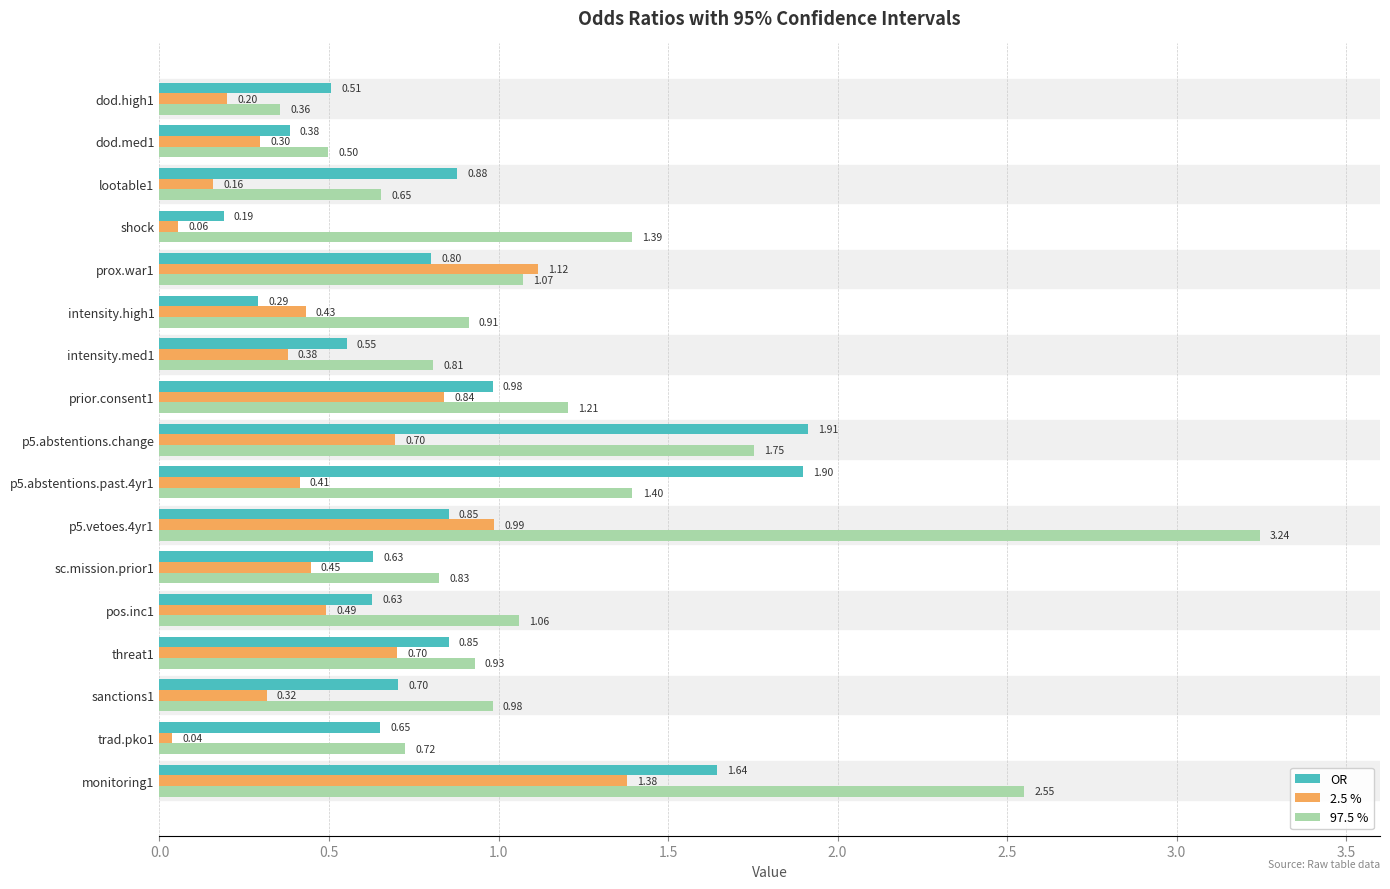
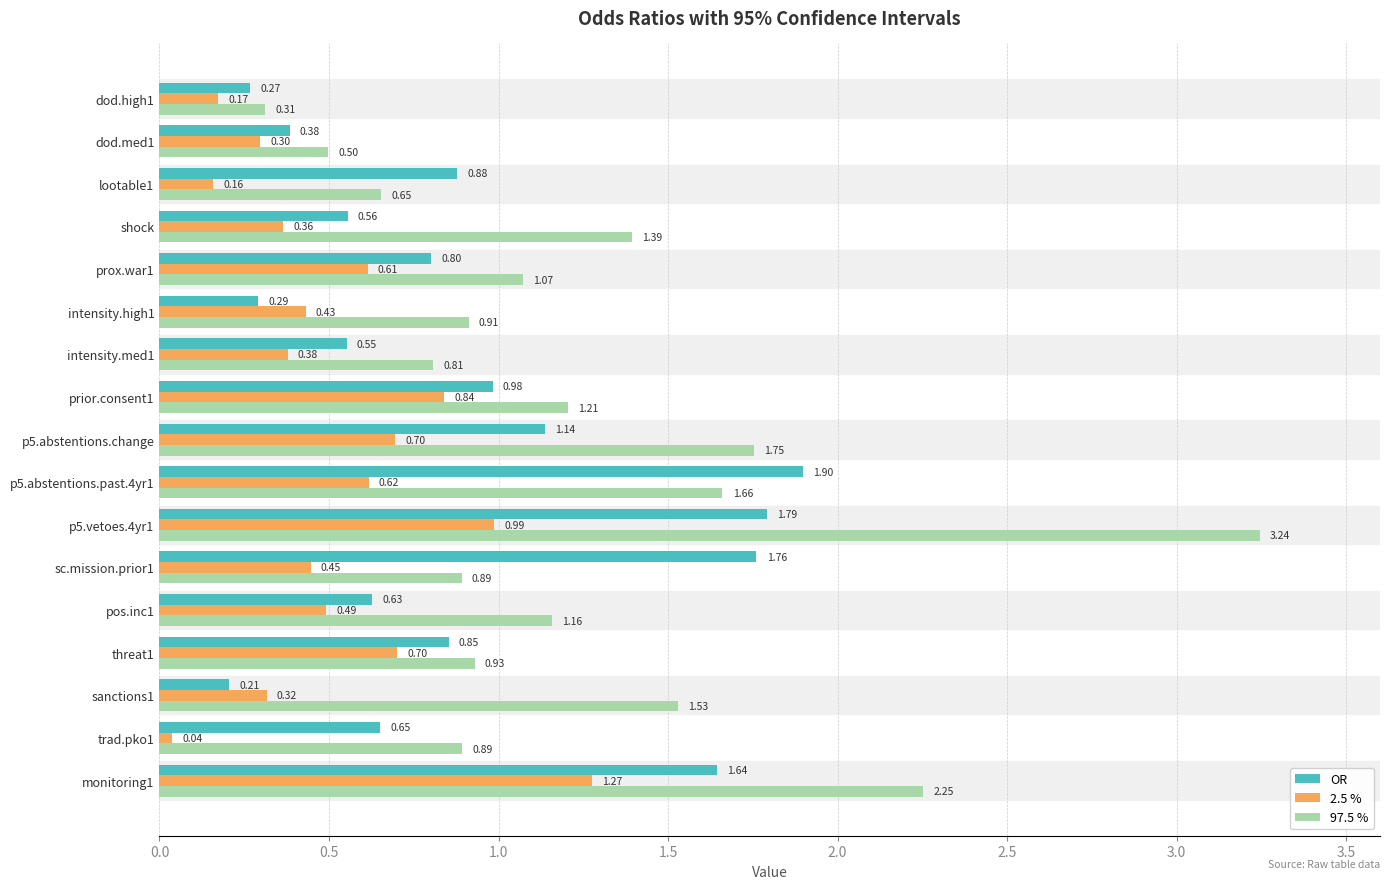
  {
    "OR": {
-     "dod.high1": 0.51,
+     "dod.high1": 0.27,
      "dod.med1": 0.38,
      "lootable1": 0.88,
-     "shock": 0.19,
+     "shock": 0.56,
      "prox.war1": 0.80,
      "intensity.high1": 0.29,
      "intensity.med1": 0.55,
      "prior.consent1": 0.98,
-     "p5.abstentions.change": 1.91,
+     "p5.abstentions.change": 1.14,
      "p5.abstentions.past.4yr1": 1.90,
-     "p5.vetoes.4yr1": 0.85,
-     "sc.mission.prior1": 0.63,
+     "p5.vetoes.4yr1": 1.79,
+     "sc.mission.prior1": 1.76,
      "pos.inc1": 0.63,
      "threat1": 0.85,
-     "sanctions1": 0.70,
+     "sanctions1": 0.21,
      "trad.pko1": 0.65,
      "monitoring1": 1.64
    },
    "2.5 %": {
-     "dod.high1": 0.20,
+     "dod.high1": 0.17,
      "dod.med1": 0.30,
      "lootable1": 0.16,
-     "shock": 0.06,
-     "prox.war1": 1.12,
+     "shock": 0.36,
+     "prox.war1": 0.61,
      "intensity.high1": 0.43,
      "intensity.med1": 0.38,
      "prior.consent1": 0.84,
      "p5.abstentions.change": 0.70,
-     "p5.abstentions.past.4yr1": 0.41,
+     "p5.abstentions.past.4yr1": 0.62,
      "p5.vetoes.4yr1": 0.99,
      "sc.mission.prior1": 0.45,
      "pos.inc1": 0.49,
      "threat1": 0.70,
      "sanctions1": 0.32,
      "trad.pko1": 0.04,
-     "monitoring1": 1.38
+     "monitoring1": 1.27
    },
    "97.5 %": {
-     "dod.high1": 0.36,
+     "dod.high1": 0.31,
      "dod.med1": 0.50,
      "lootable1": 0.65,
      "shock": 1.39,
      "prox.war1": 1.07,
      "intensity.high1": 0.91,
      "intensity.med1": 0.81,
      "prior.consent1": 1.21,
      "p5.abstentions.change": 1.75,
-     "p5.abstentions.past.4yr1": 1.40,
+     "p5.abstentions.past.4yr1": 1.66,
      "p5.vetoes.4yr1": 3.24,
-     "sc.mission.prior1": 0.83,
-     "pos.inc1": 1.06,
+     "sc.mission.prior1": 0.89,
+     "pos.inc1": 1.16,
      "threat1": 0.93,
-     "sanctions1": 0.98,
-     "trad.pko1": 0.72,
-     "monitoring1": 2.55
+     "sanctions1": 1.53,
+     "trad.pko1": 0.89,
+     "monitoring1": 2.25
    }
  }
